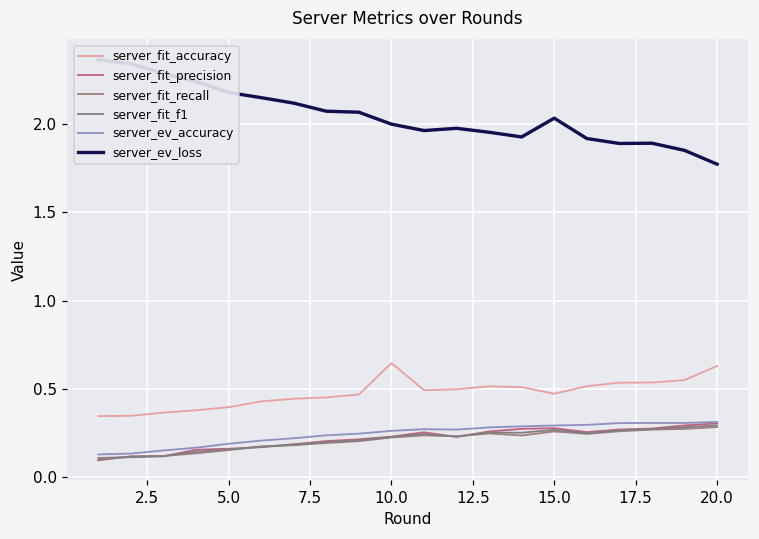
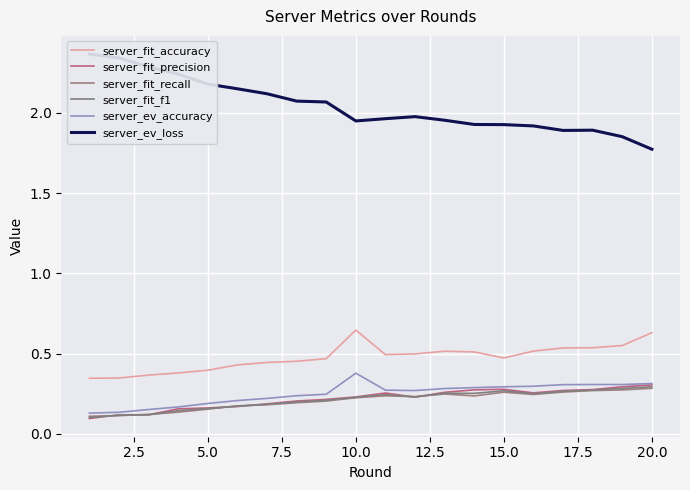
  {
    "server_fit_accuracy": {
      "5.0": 0.40,
      "10.0": 0.65,
      "15.0": 0.47,
      "20.0": 0.63
    },
    "server_ev_accuracy": {
      "5.0": 0.19,
-     "10.0": 0.26
+     "10.0": 0.38
    },
    "server_ev_loss": {
-     "10.0": 2.00,
-     "15.0": 2.03,
+     "10.0": 1.95,
+     "15.0": 1.93,
      "20.0": 1.77
    }
  }
